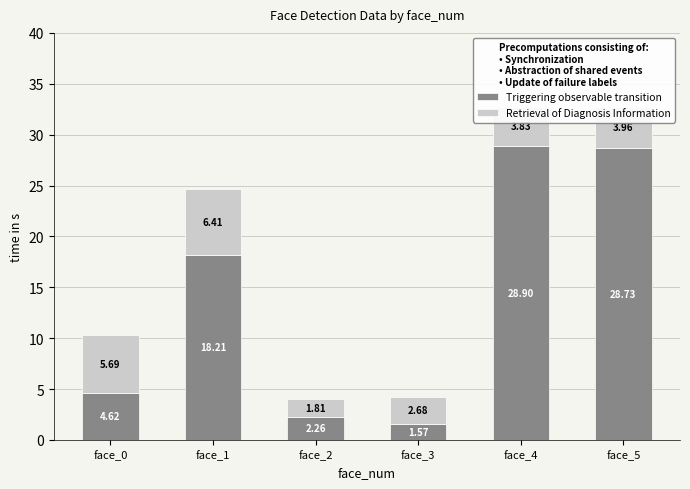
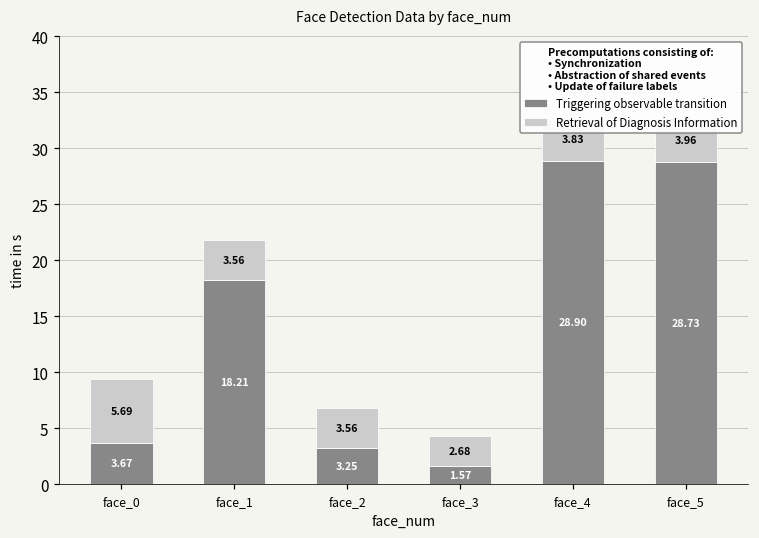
  {
    "Triggering observable transition": {
-     "face_0": 4.62,
-     "face_2": 2.26
+     "face_0": 3.67,
+     "face_2": 3.25
    },
    "Retrieval of Diagnosis Information": {
-     "face_1": 6.41,
-     "face_2": 1.81
+     "face_1": 3.56,
+     "face_2": 3.56
    }
  }
